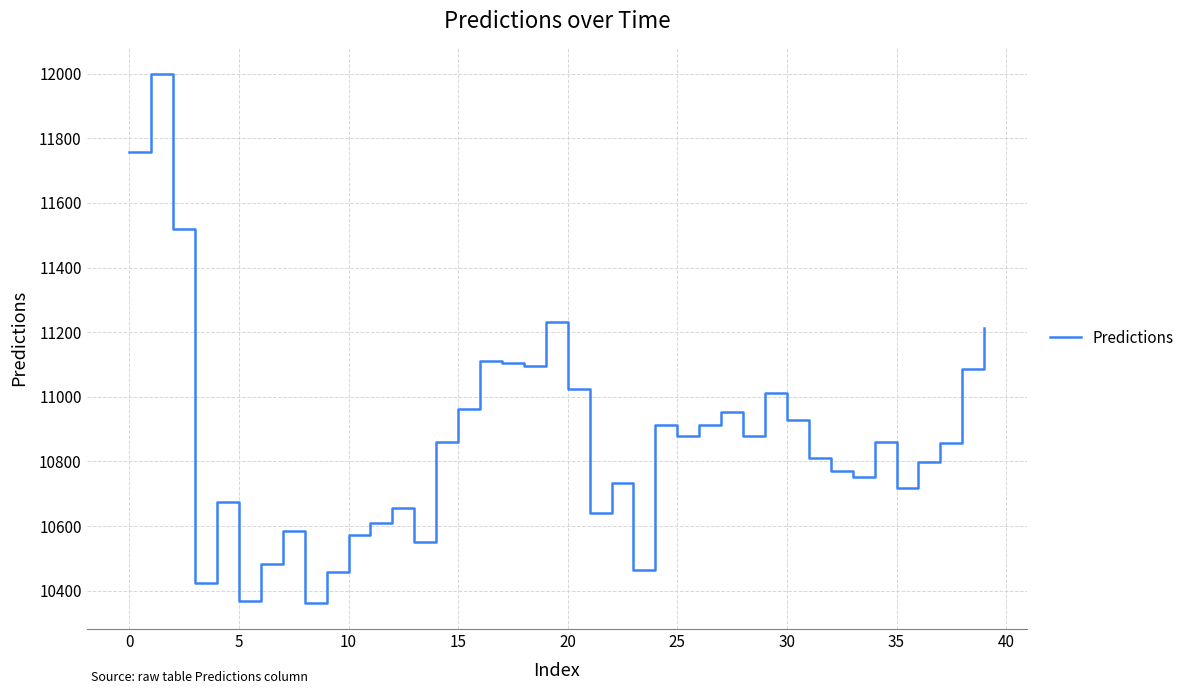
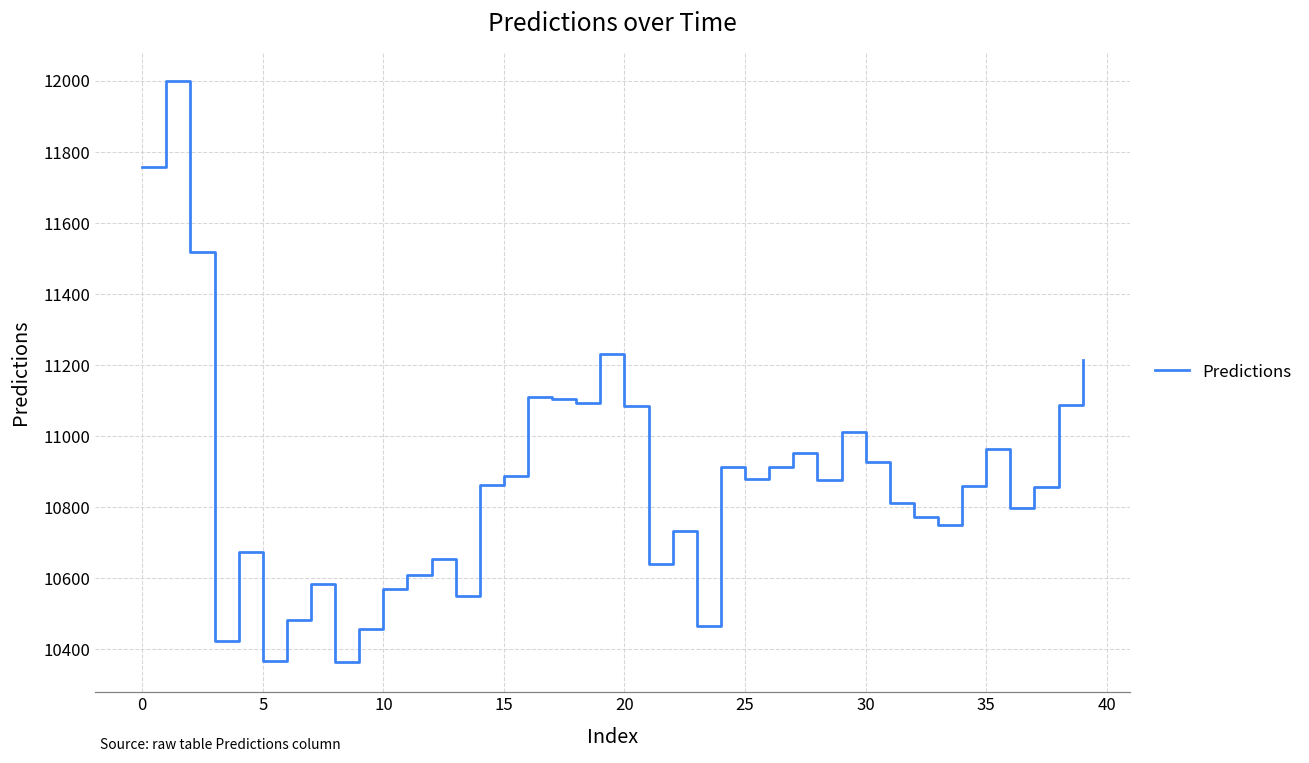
  {
    "0": 11760,
    "5": 10370,
    "10": 10570,
-   "15": 10960,
-   "20": 11030,
+   "15": 10890,
+   "20": 11080,
    "25": 10880,
    "30": 10930,
-   "35": 10720
+   "35": 10960
  }
